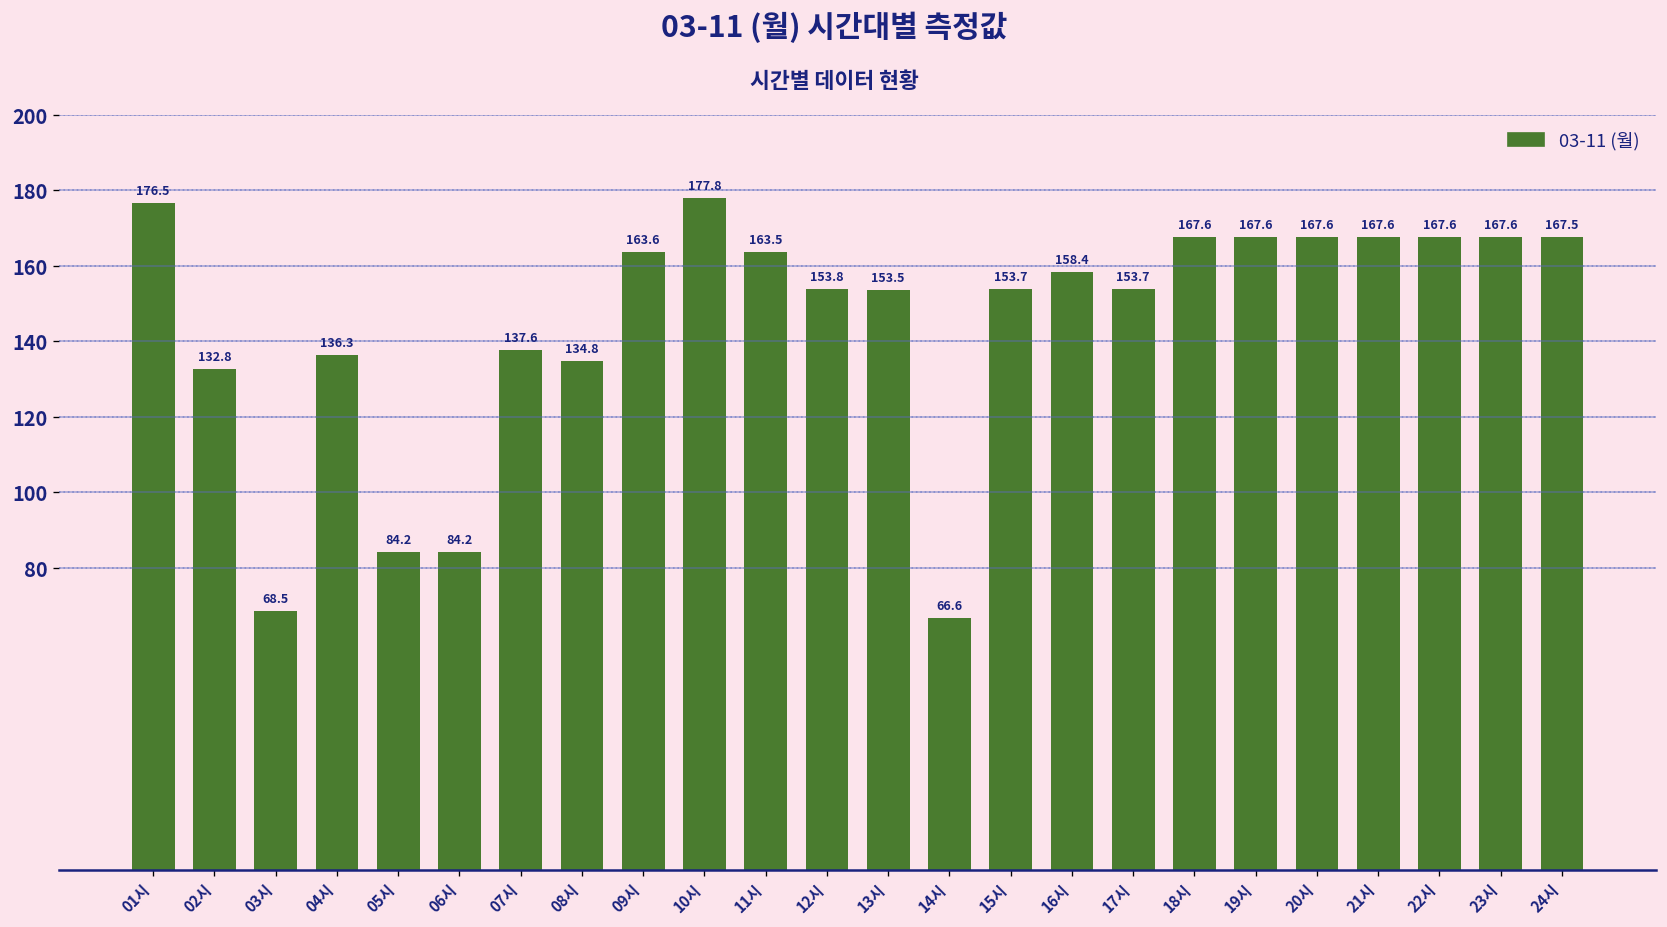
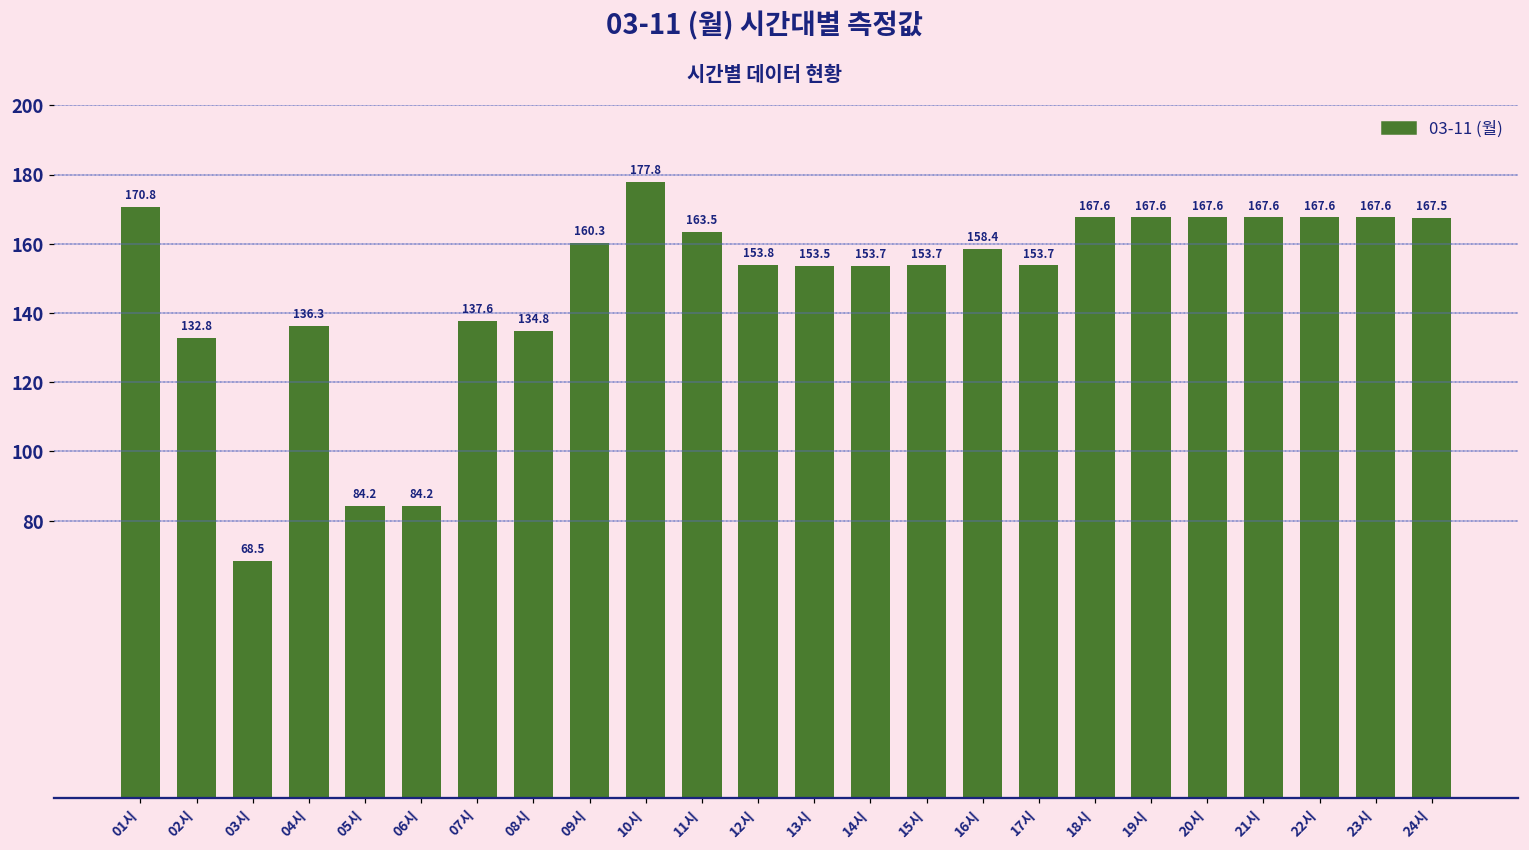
  {
-   "01시": 176.5,
+   "01시": 170.8,
    "02시": 132.8,
    "03시": 68.5,
    "04시": 136.3,
    "05시": 84.2,
    "06시": 84.2,
    "07시": 137.6,
    "08시": 134.8,
-   "09시": 163.6,
+   "09시": 160.3,
    "10시": 177.8,
    "11시": 163.5,
    "12시": 153.8,
    "13시": 153.5,
-   "14시": 66.6,
+   "14시": 153.7,
    "15시": 153.7,
    "16시": 158.4,
    "17시": 153.7,
    "18시": 167.6,
    "19시": 167.6,
    "20시": 167.6,
    "21시": 167.6,
    "22시": 167.6,
    "23시": 167.6,
    "24시": 167.5
  }
